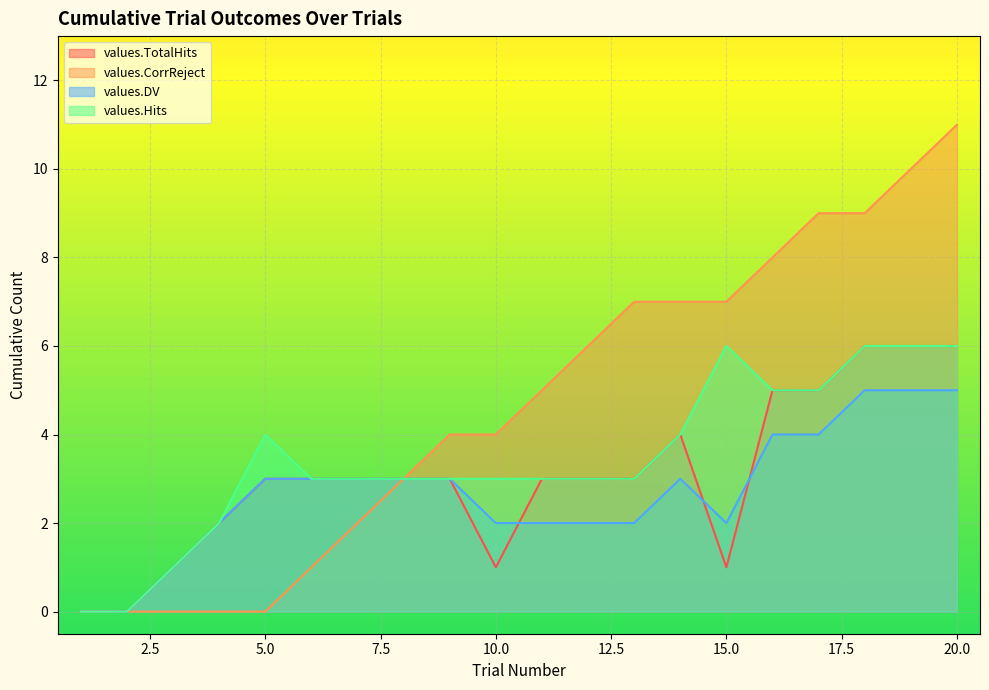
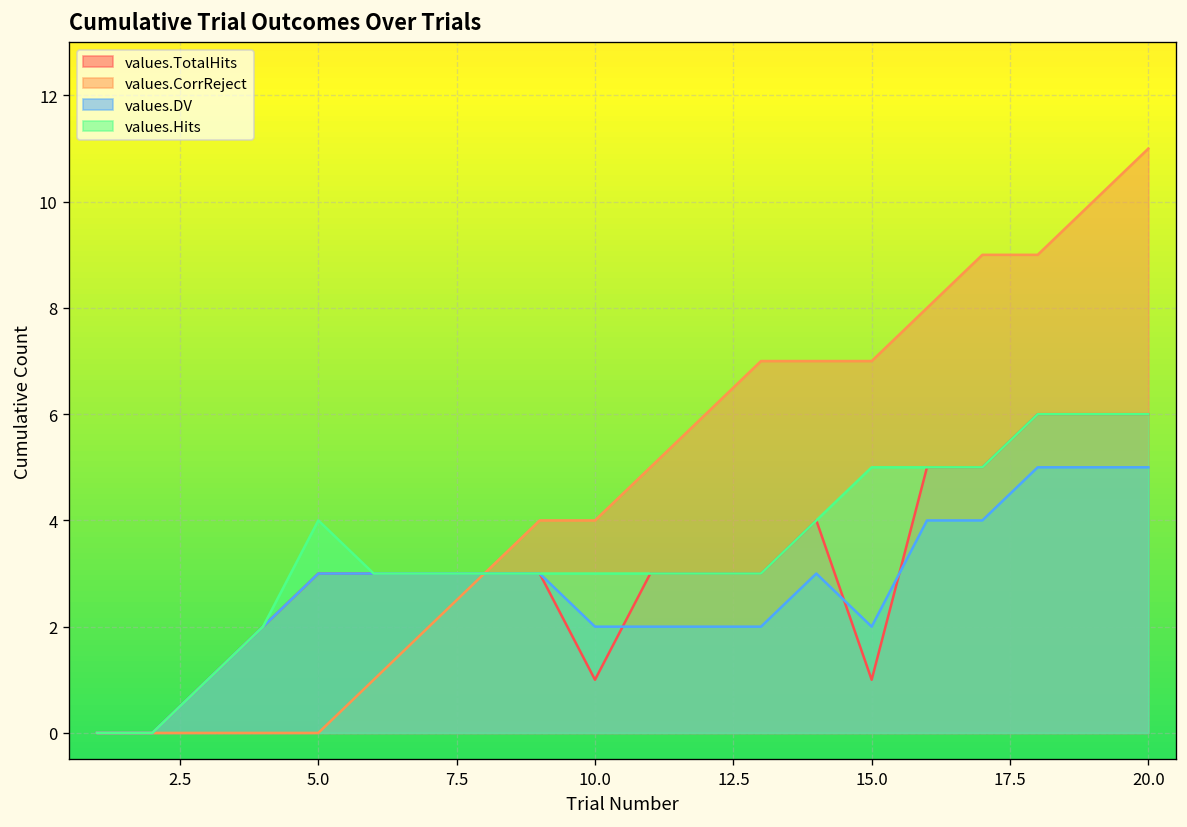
  {
    "values.DV": {
      "10.0": 2,
      "15.0": 2,
      "20.0": 5
    },
    "values.Hits": {
      "5.0": 4,
      "10.0": 3,
-     "15.0": 6
+     "15.0": 5
    }
  }
